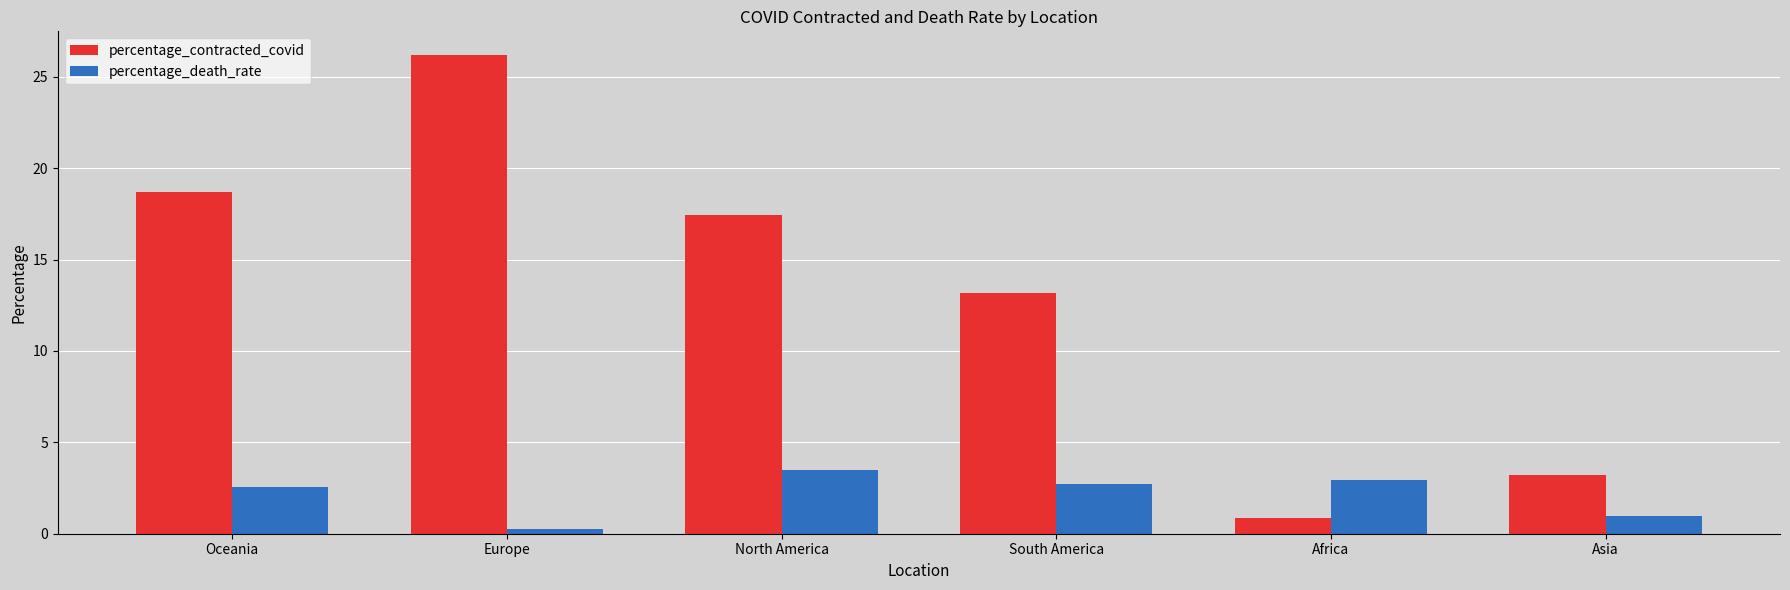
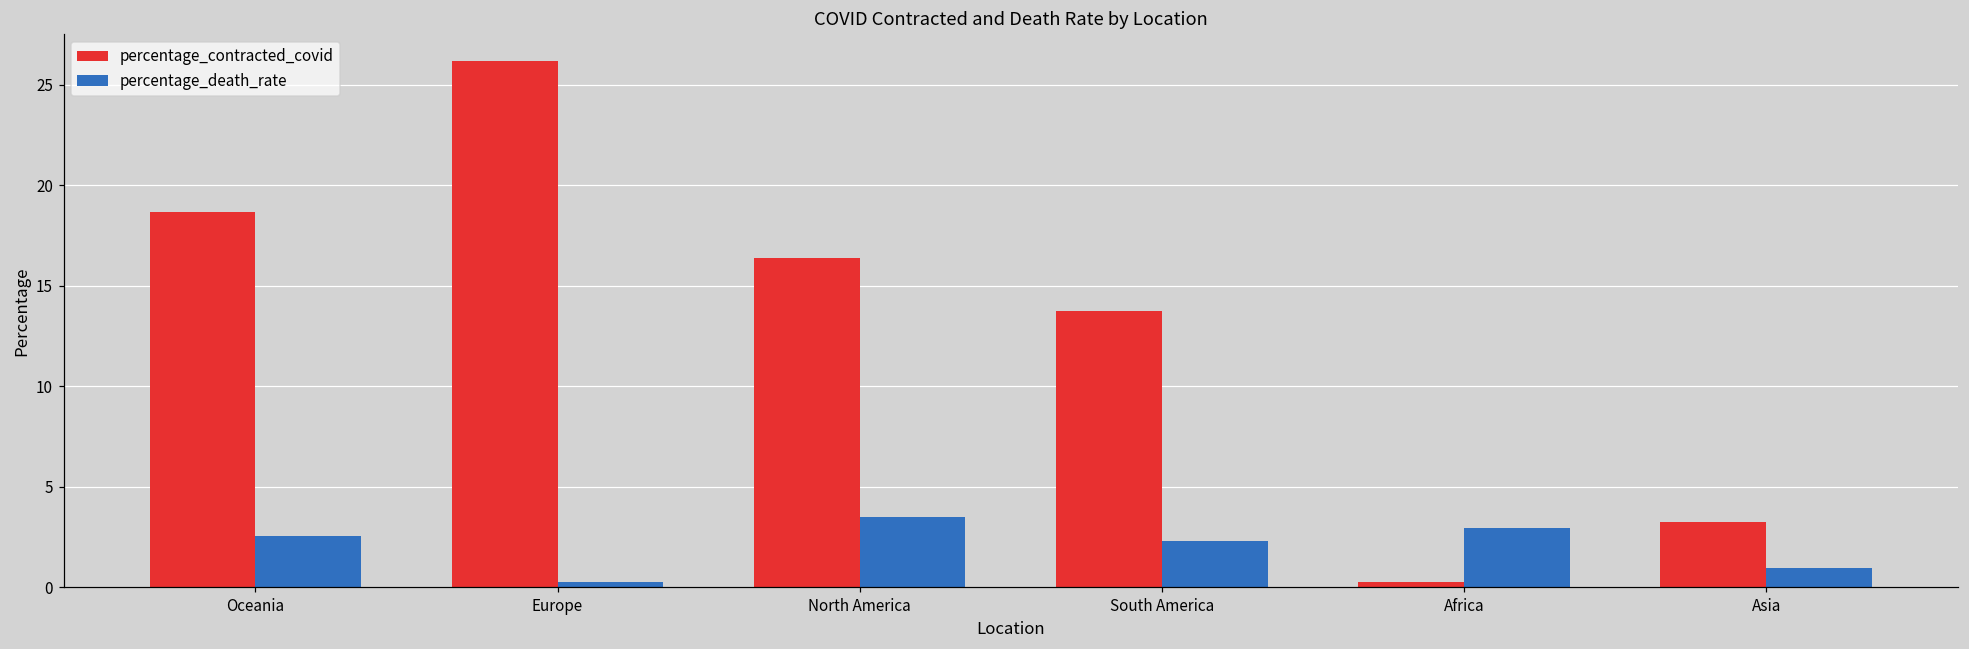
  {
    "percentage_contracted_covid": {
      "Oceania": 18.7,
      "Europe": 26.2,
-     "North America": 17.5,
-     "South America": 13.2,
-     "Africa": 0.9,
+     "North America": 16.4,
+     "South America": 13.7,
+     "Africa": 0.2,
      "Asia": 3.2
    },
    "percentage_death_rate": {
      "Oceania": 2.5,
      "Europe": 0.2,
      "North America": 3.5,
-     "South America": 2.7,
+     "South America": 2.3,
      "Africa": 3.0,
      "Asia": 0.9
    }
  }
